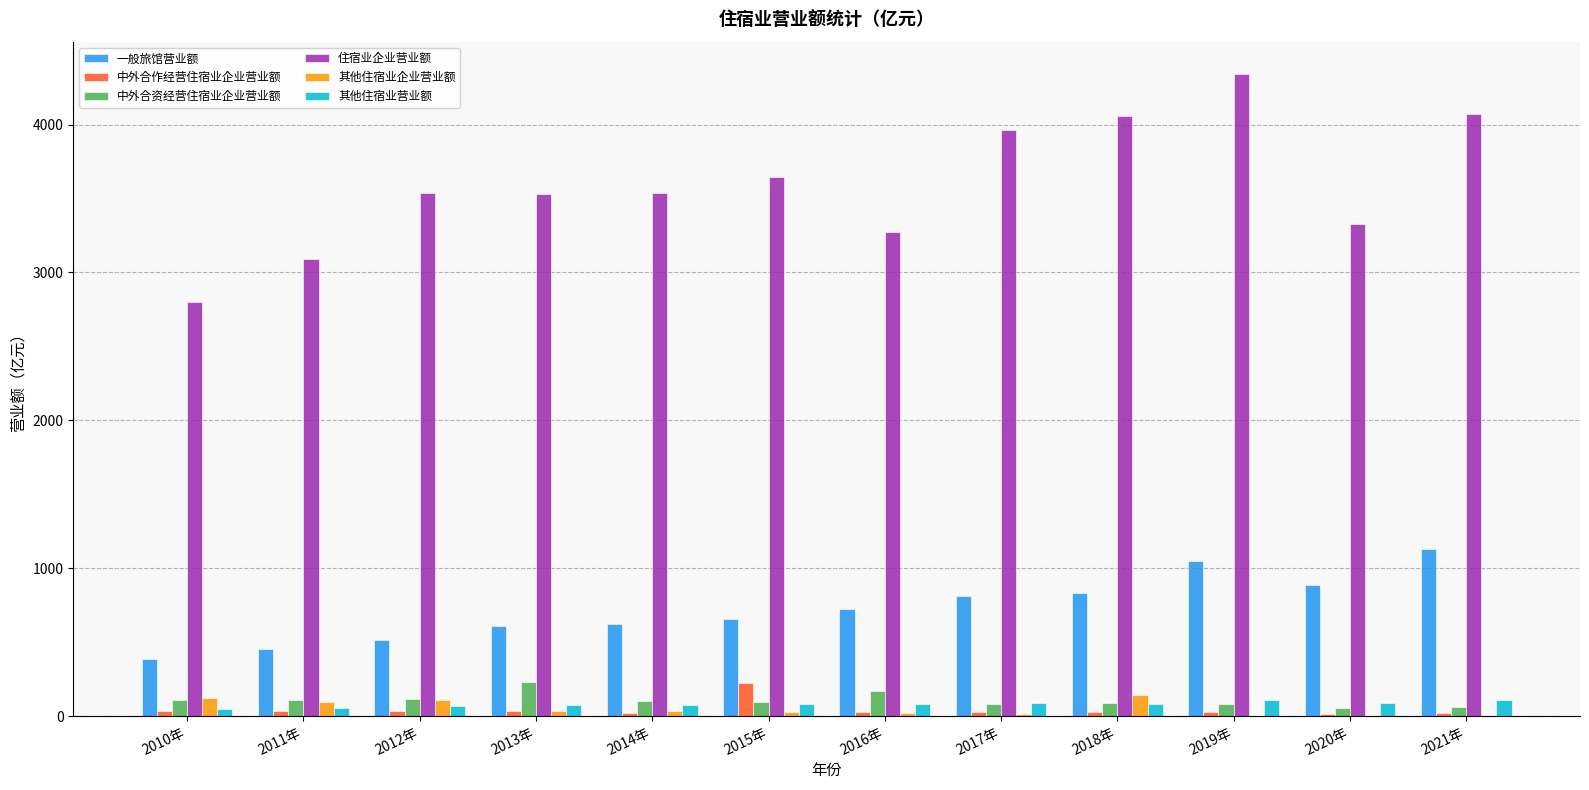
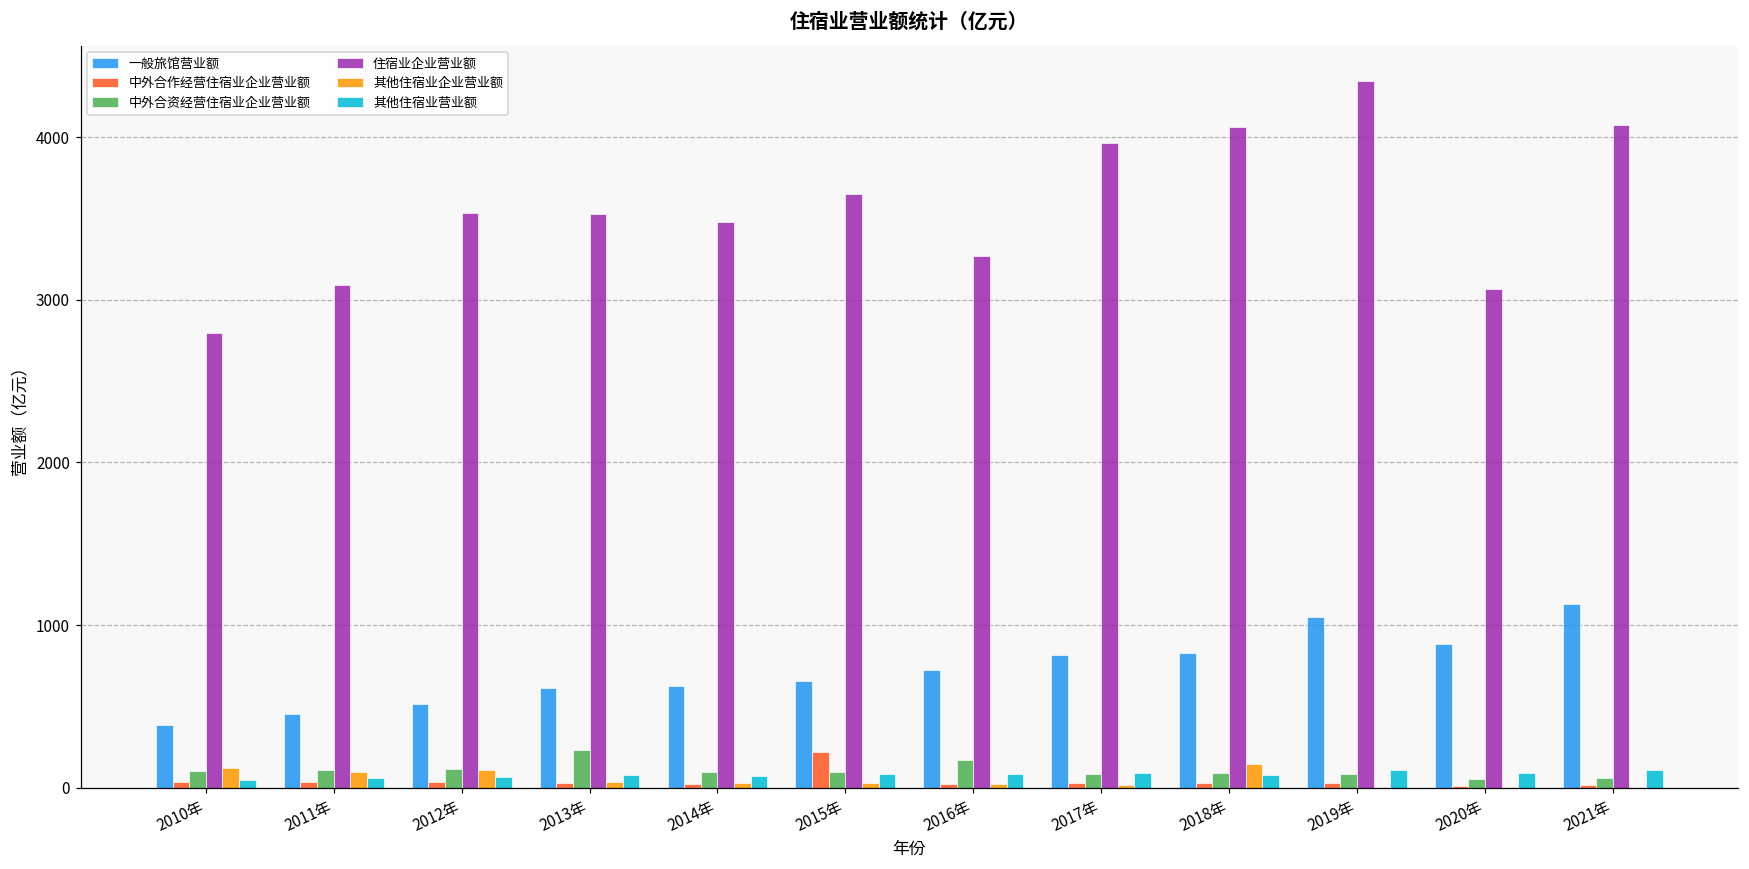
  {
    "中外合作经营住宿业企业营业额": {
      "2010年": 40,
      "2011年": 40,
      "2012年": 40,
      "2013年": 30,
      "2014年": 20,
      "2015年": 220,
      "2016年": 20,
      "2017年": 30,
      "2018年": 30,
      "2019年": 30,
      "2021年": 20
    },
    "中外合资经营住宿业企业营业额": {
      "2010年": 110,
      "2011年": 110,
      "2012年": 120,
      "2013年": 230,
      "2014年": 100,
      "2015年": 100,
      "2016年": 170,
      "2017年": 80,
      "2018年": 90,
      "2019年": 80,
      "2020年": 50,
      "2021年": 60
    },
    "住宿业企业营业额": {
      "2010年": 2800,
      "2011年": 3090,
      "2012年": 3530,
      "2013年": 3530,
-     "2014年": 3540,
+     "2014年": 3480,
      "2015年": 3650,
      "2016年": 3270,
      "2017年": 3960,
      "2018年": 4060,
      "2019年": 4340,
-     "2020年": 3330,
+     "2020年": 3070,
      "2021年": 4070
    },
    "其他住宿业企业营业额": {
      "2010年": 120,
      "2011年": 100,
      "2012年": 110,
      "2013年": 40,
      "2014年": 30,
      "2015年": 30,
      "2016年": 20,
      "2018年": 150
    }
  }
